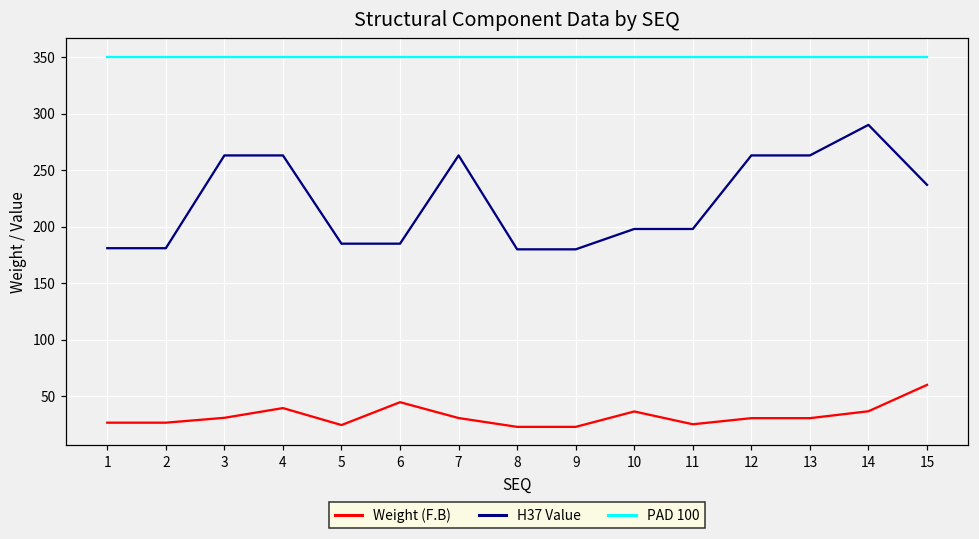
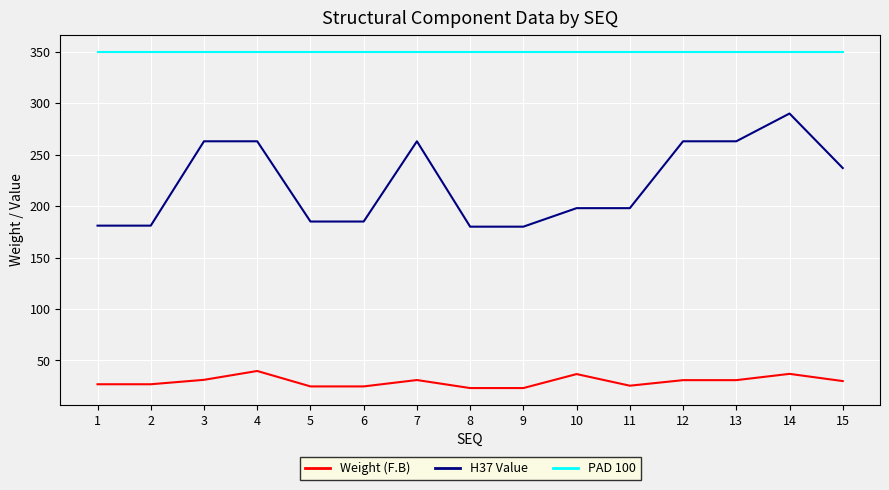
  {
    "Weight (F.B)": {
      "1": 27,
      "2": 27,
      "3": 31,
      "4": 40,
      "5": 25,
-     "6": 45,
+     "6": 25,
      "7": 31,
      "8": 23,
      "9": 23,
      "10": 37,
      "11": 25,
      "12": 31,
      "13": 31,
      "14": 37,
-     "15": 60
+     "15": 30
    },
    "H37 Value": {
      "1": 181,
      "2": 181,
      "3": 263,
      "4": 263,
      "5": 185,
      "6": 185,
      "7": 263,
      "8": 180,
      "9": 180,
      "10": 198,
      "11": 198,
      "12": 263,
      "13": 263,
      "14": 290,
      "15": 237
    },
    "PAD 100": {
      "1": 350,
      "2": 350,
      "3": 350,
      "4": 350,
      "5": 350,
      "6": 350,
      "7": 350,
      "8": 350,
      "9": 350,
      "10": 350,
      "11": 350,
      "12": 350,
      "13": 350,
      "14": 350,
      "15": 350
    }
  }
